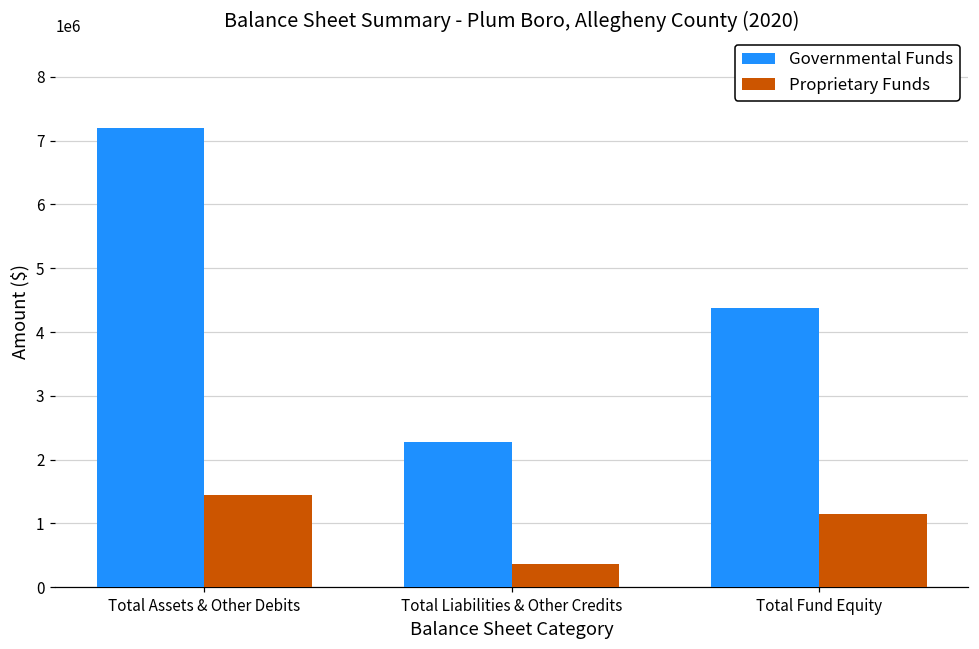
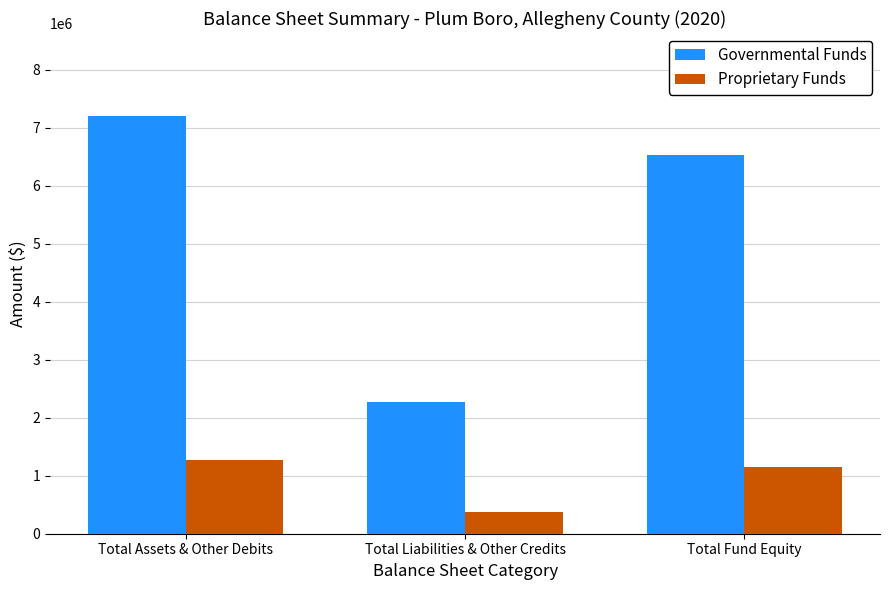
  {
    "Governmental Funds": {
      "Total Assets & Other Debits": 7200000,
      "Total Liabilities & Other Credits": 2300000,
-     "Total Fund Equity": 4400000
+     "Total Fund Equity": 6500000
    },
    "Proprietary Funds": {
-     "Total Assets & Other Debits": 1400000,
+     "Total Assets & Other Debits": 1300000,
      "Total Liabilities & Other Credits": 400000,
      "Total Fund Equity": 1100000
    }
  }
